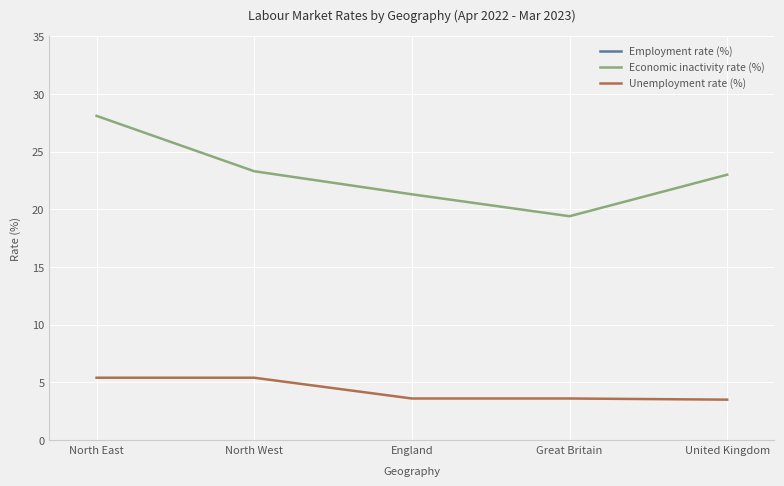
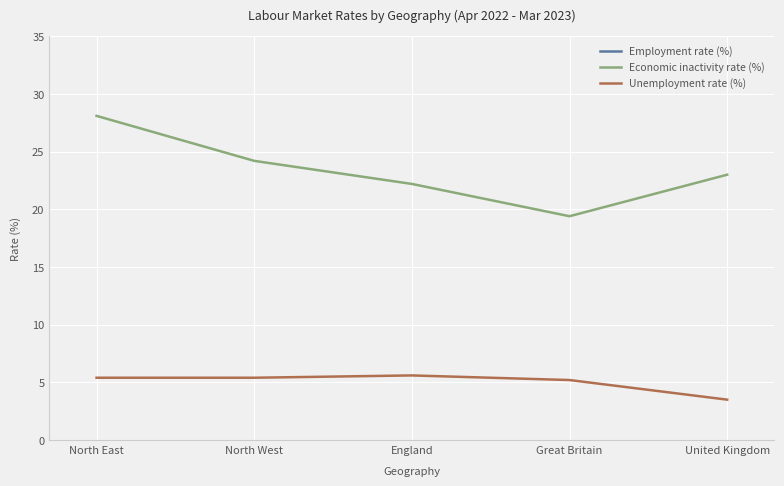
  {
    "Economic inactivity rate (%)": {
      "North East": 28.1,
-     "North West": 23.3,
-     "England": 21.3,
+     "North West": 24.2,
+     "England": 22.2,
      "Great Britain": 19.4,
      "United Kingdom": 23.0
    },
    "Unemployment rate (%)": {
      "North East": 5.4,
      "North West": 5.4,
-     "England": 3.6,
-     "Great Britain": 3.6,
+     "England": 5.6,
+     "Great Britain": 5.2,
      "United Kingdom": 3.5
    }
  }
